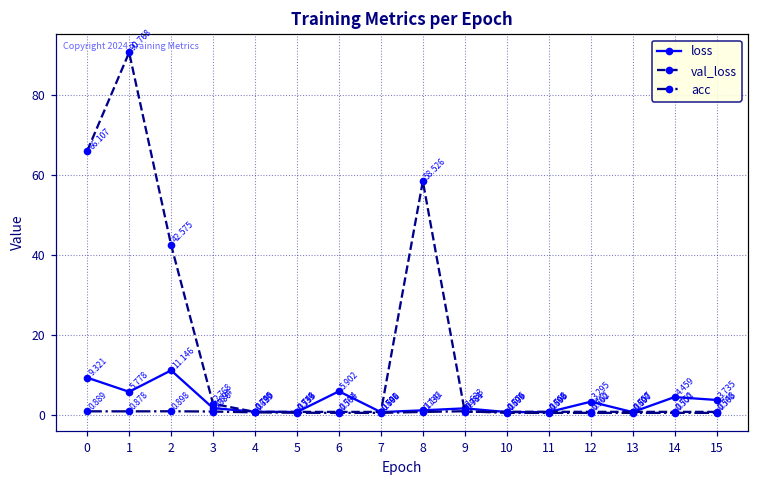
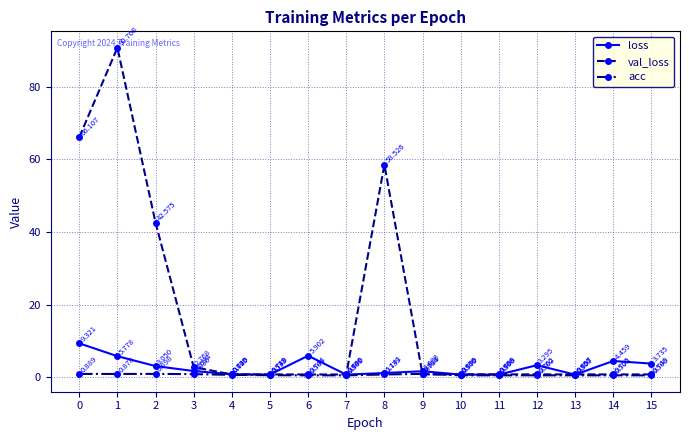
  {
    "loss": {
      "0": 9.321,
      "1": 5.778,
-     "2": 11.146,
+     "2": 3.050,
      "6": 5.902
    }
  }
